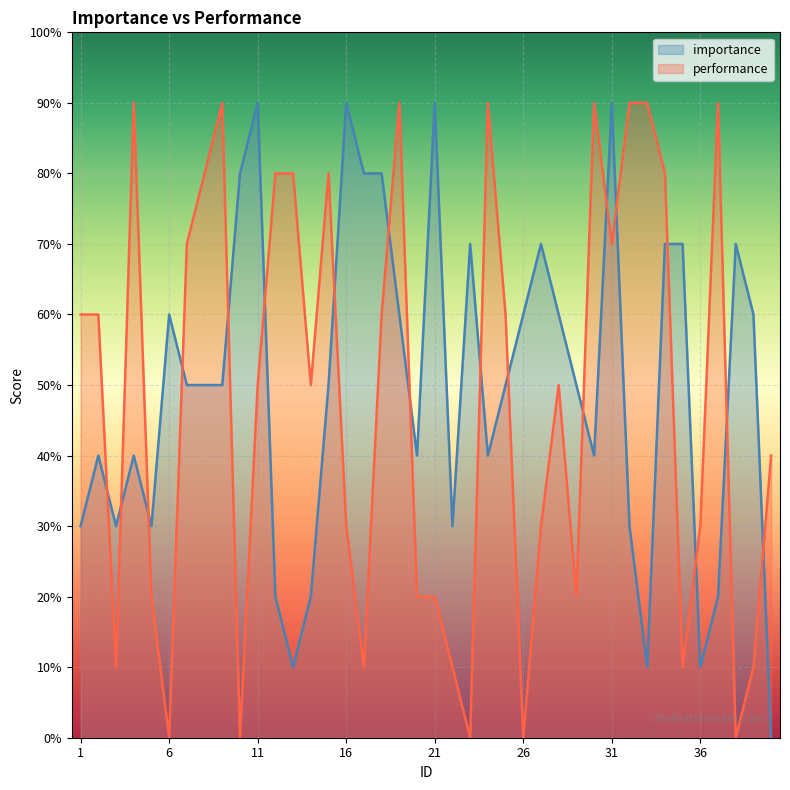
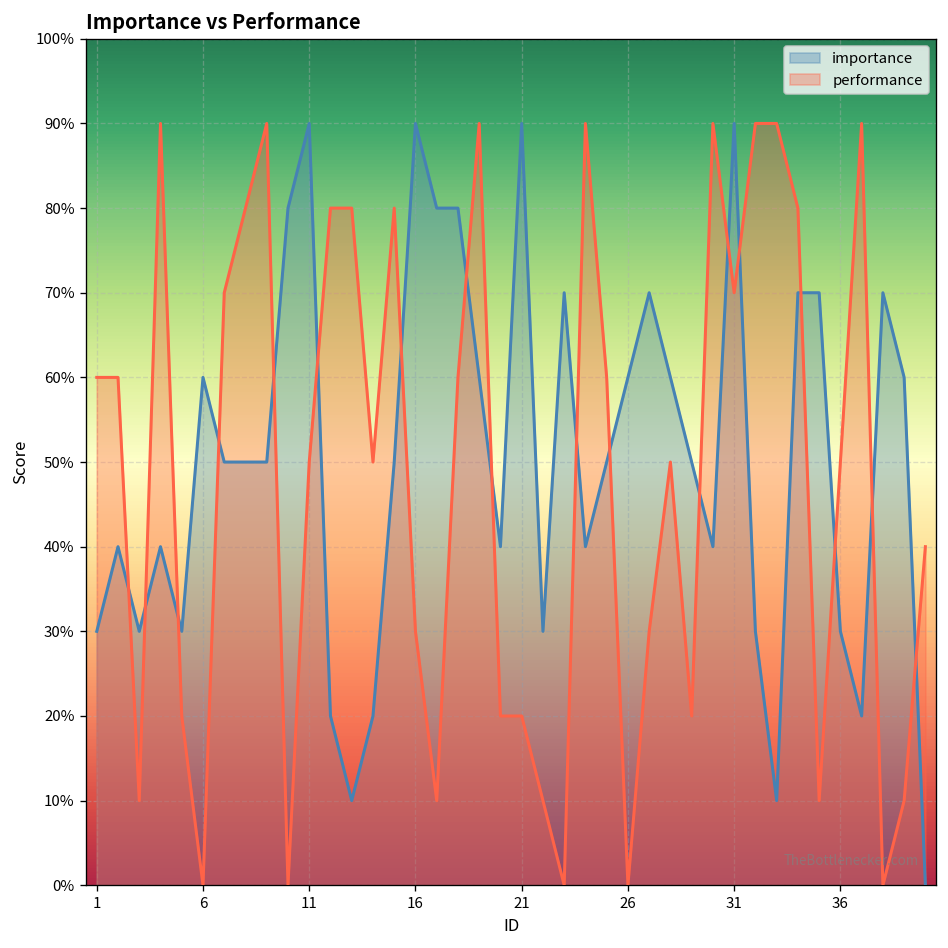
  {
    "importance": {
      "1": "30%",
      "6": "60%",
      "11": "90%",
      "16": "90%",
      "21": "90%",
      "26": "60%",
      "31": "90%",
-     "36": "10%"
+     "36": "30%"
    },
    "performance": {
      "1": "60%",
      "6": "0%",
      "11": "50%",
      "16": "30%",
      "21": "20%",
      "26": "0%",
      "31": "70%",
-     "36": "30%"
+     "36": "50%"
    }
  }
